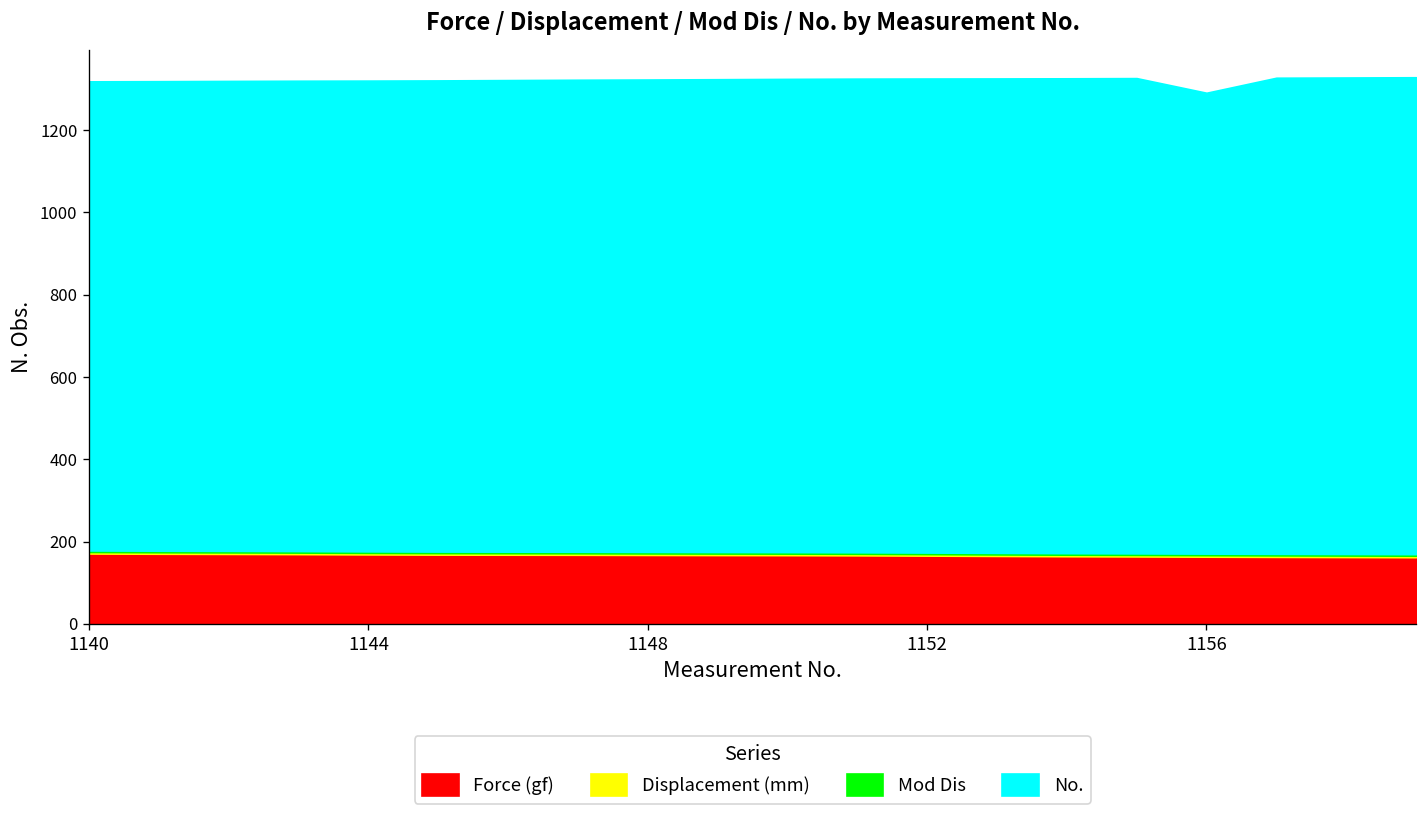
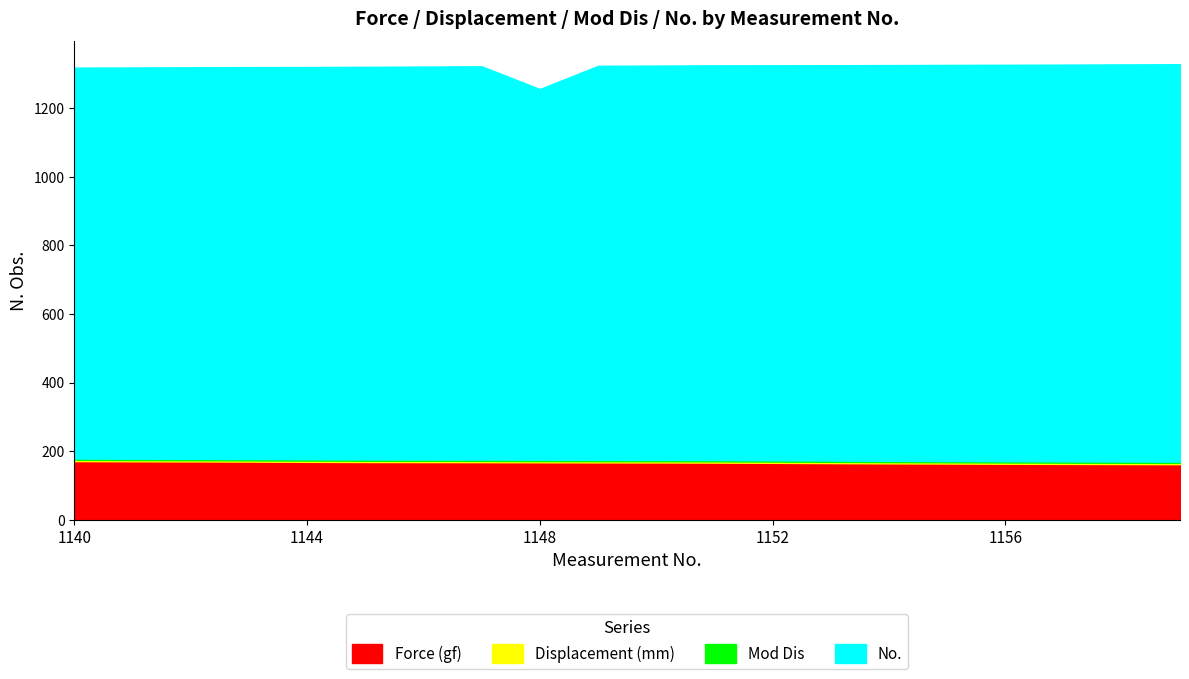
  {
    "No.": {
      "1140": 1140,
      "1144": 1140,
-     "1148": 1150,
+     "1148": 1080,
      "1152": 1150,
-     "1156": 1120
+     "1156": 1160
    }
  }
